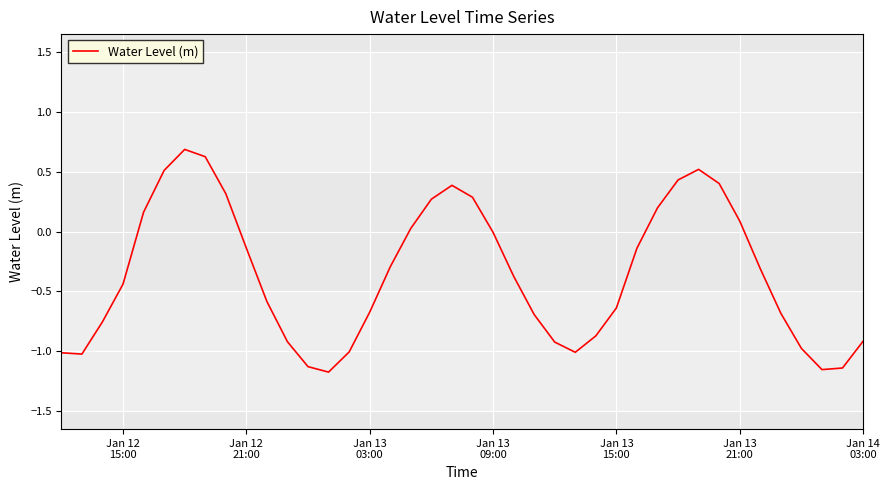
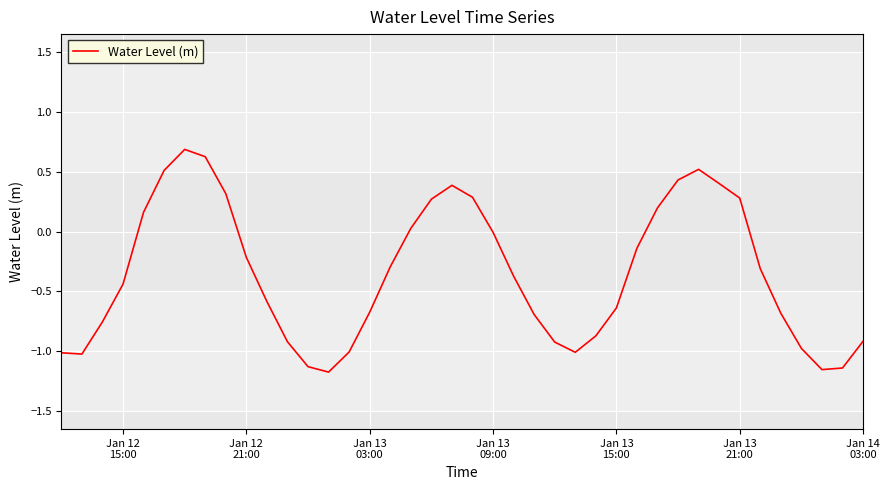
  {
    "Jan 12 15:00": -0.44,
-   "Jan 12 21:00": -0.14,
+   "Jan 12 21:00": -0.22,
    "Jan 13 03:00": -0.67,
    "Jan 13 09:00": -0.01,
    "Jan 13 15:00": -0.64,
-   "Jan 13 21:00": 0.09,
+   "Jan 13 21:00": 0.28,
    "Jan 14 03:00": -0.92
  }
